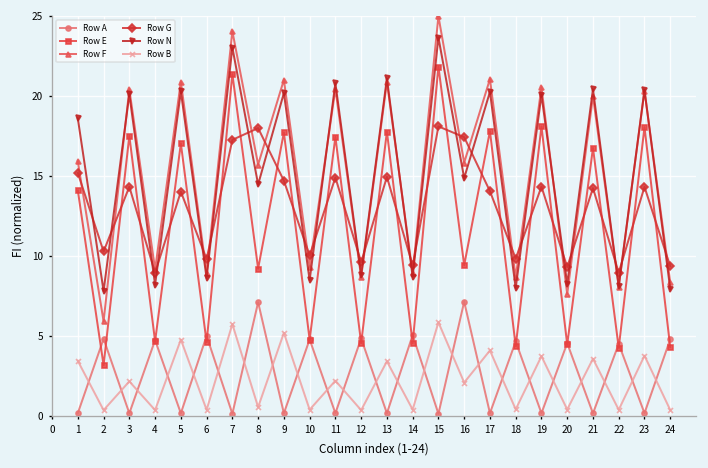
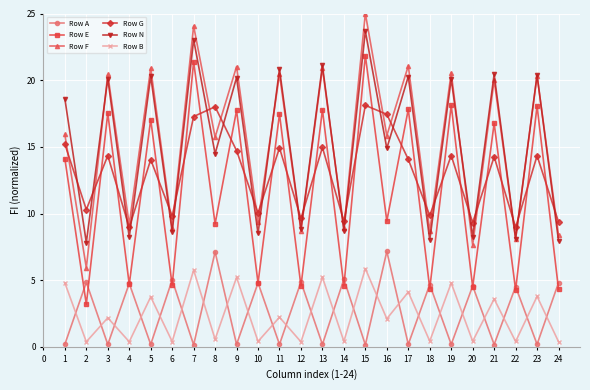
  {
    "Row B": {
-     "1": 3.5,
+     "1": 4.8,
      "2": 0.4,
      "3": 2.2,
      "4": 0.4,
-     "5": 4.8,
+     "5": 3.7,
      "6": 0.4,
      "7": 5.8,
      "8": 0.6,
      "9": 5.2,
      "10": 0.4,
      "11": 2.2,
      "12": 0.4,
-     "13": 3.4,
+     "13": 5.2,
      "14": 0.4,
      "15": 5.9,
      "16": 2.1,
      "17": 4.1,
      "18": 0.4,
-     "19": 3.8,
+     "19": 4.8,
      "20": 0.4,
      "21": 3.6,
      "22": 0.4,
      "23": 3.8,
      "24": 0.4
    }
  }
